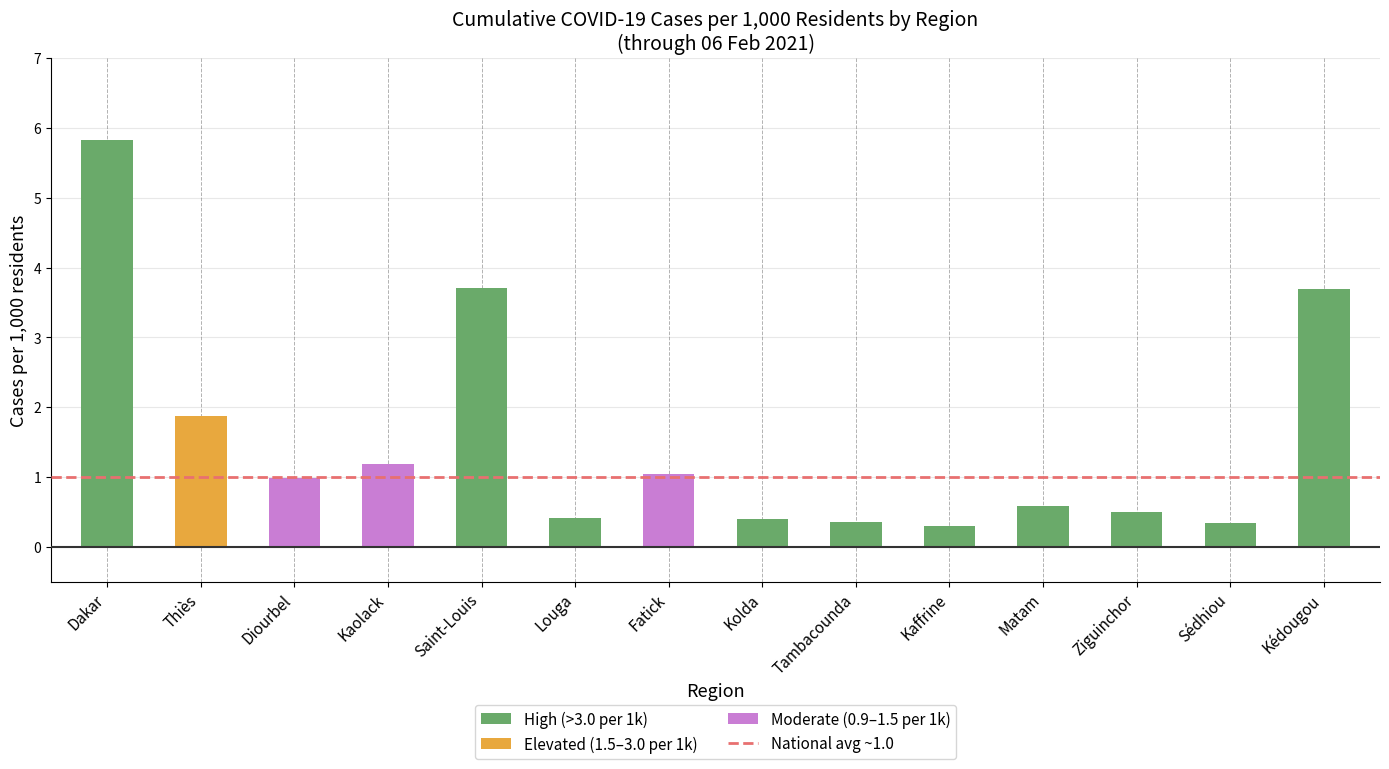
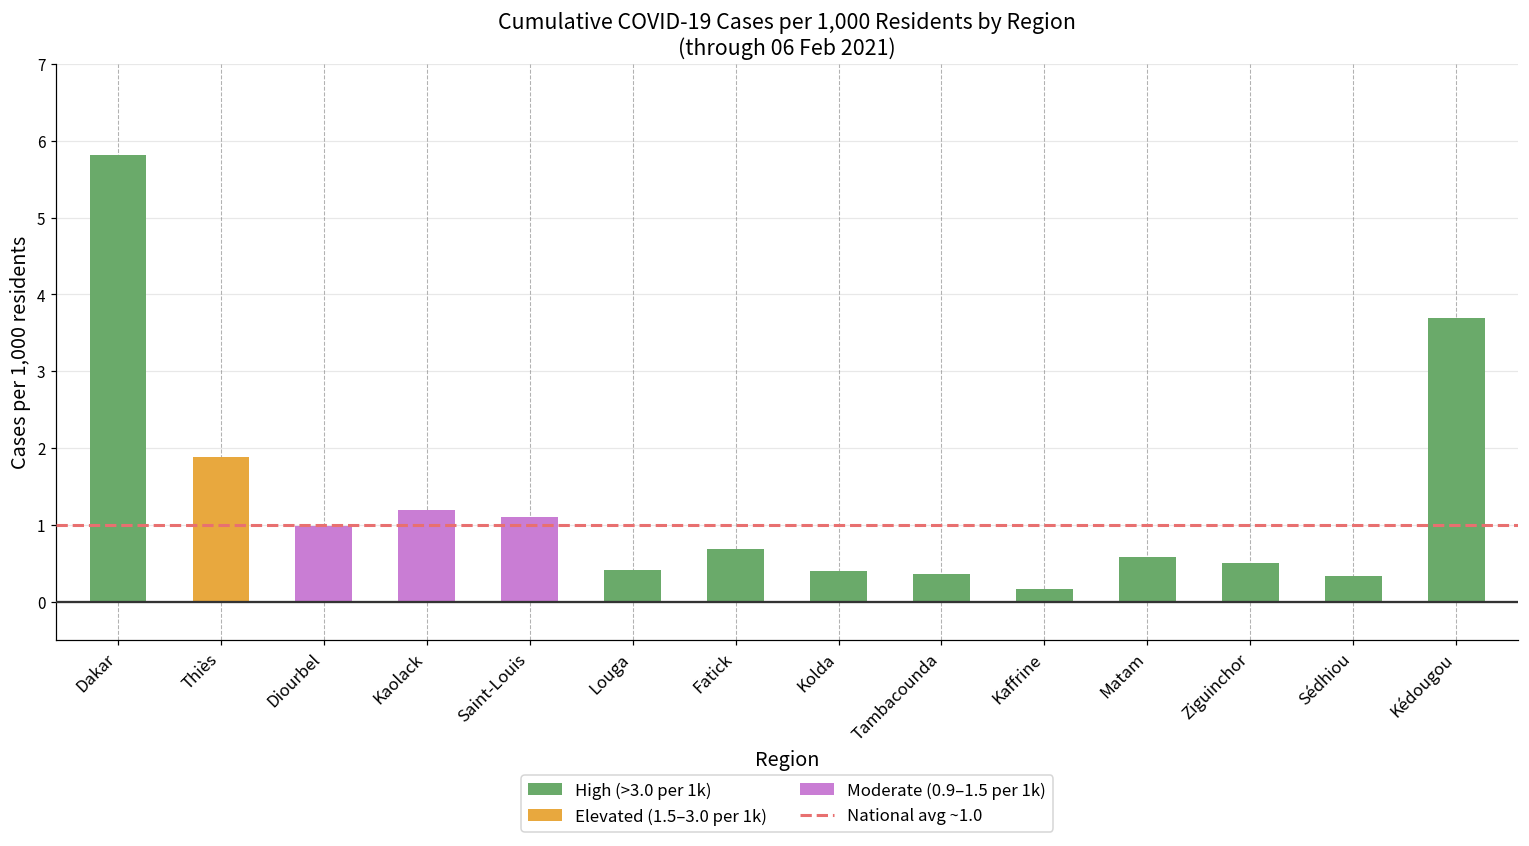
  {
    "Dakar": 5.8,
    "Thiès": 1.9,
    "Diourbel": 1.0,
    "Kaolack": 1.2,
-   "Saint-Louis": 3.7,
+   "Saint-Louis": 1.1,
    "Louga": 0.4,
-   "Fatick": 1.1,
+   "Fatick": 0.7,
    "Kolda": 0.4,
    "Tambacounda": 0.4,
-   "Kaffrine": 0.3,
+   "Kaffrine": 0.2,
    "Matam": 0.6,
    "Ziguinchor": 0.5,
    "Sédhiou": 0.3,
    "Kédougou": 3.7
  }
